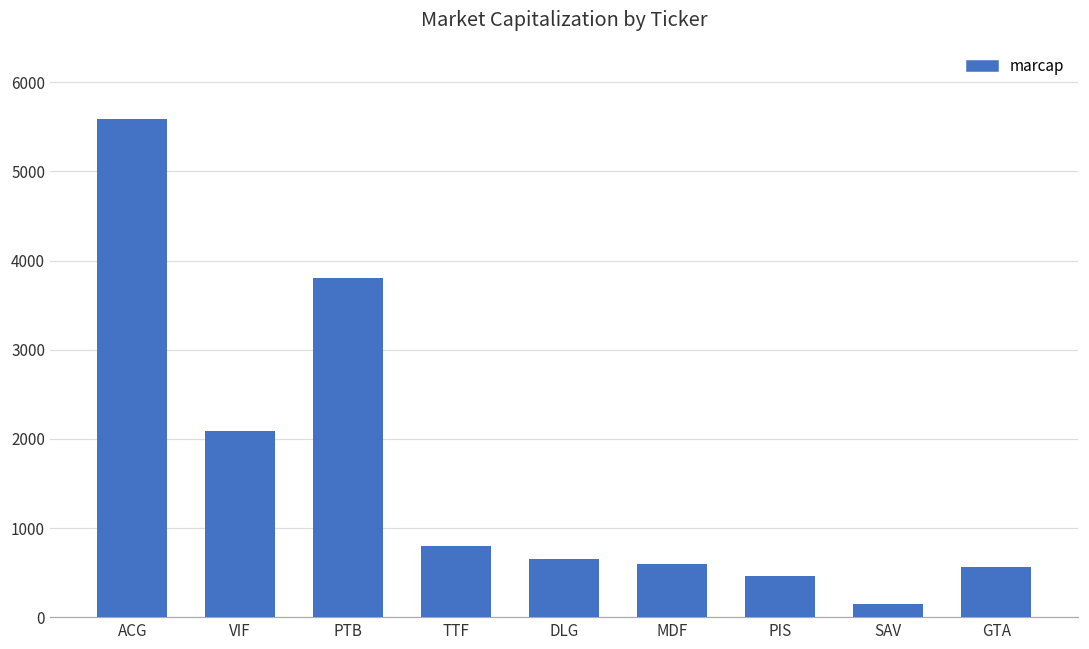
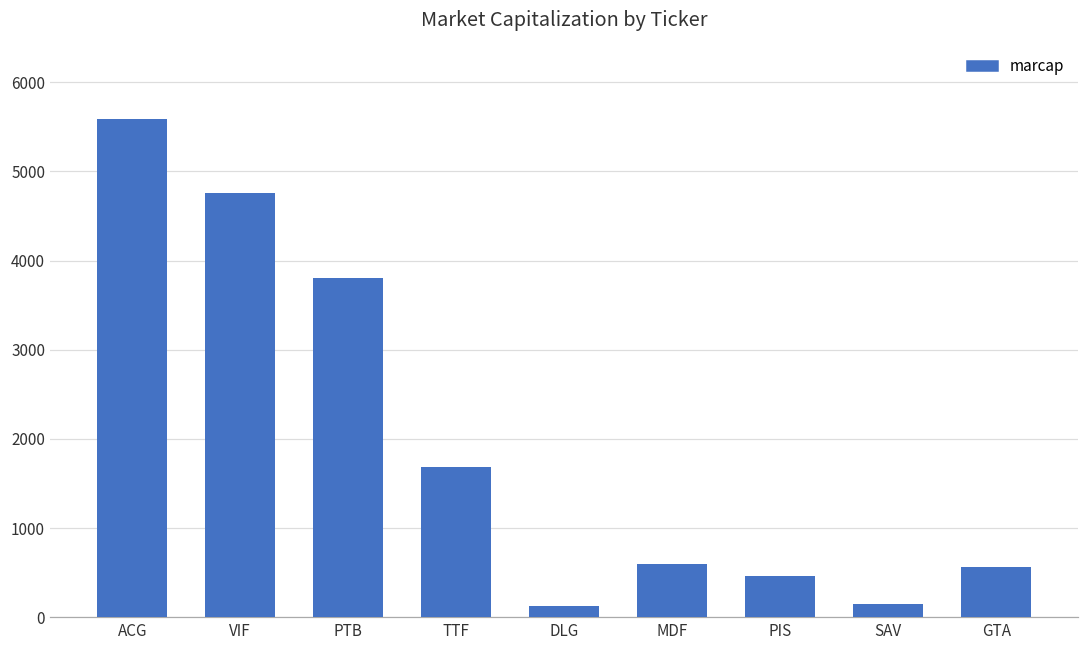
  {
    "ACG": 5600,
-   "VIF": 2100,
+   "VIF": 4800,
    "PTB": 3800,
-   "TTF": 800,
-   "DLG": 700,
+   "TTF": 1700,
+   "DLG": 100,
    "MDF": 600,
    "PIS": 500,
    "SAV": 200,
    "GTA": 600
  }
